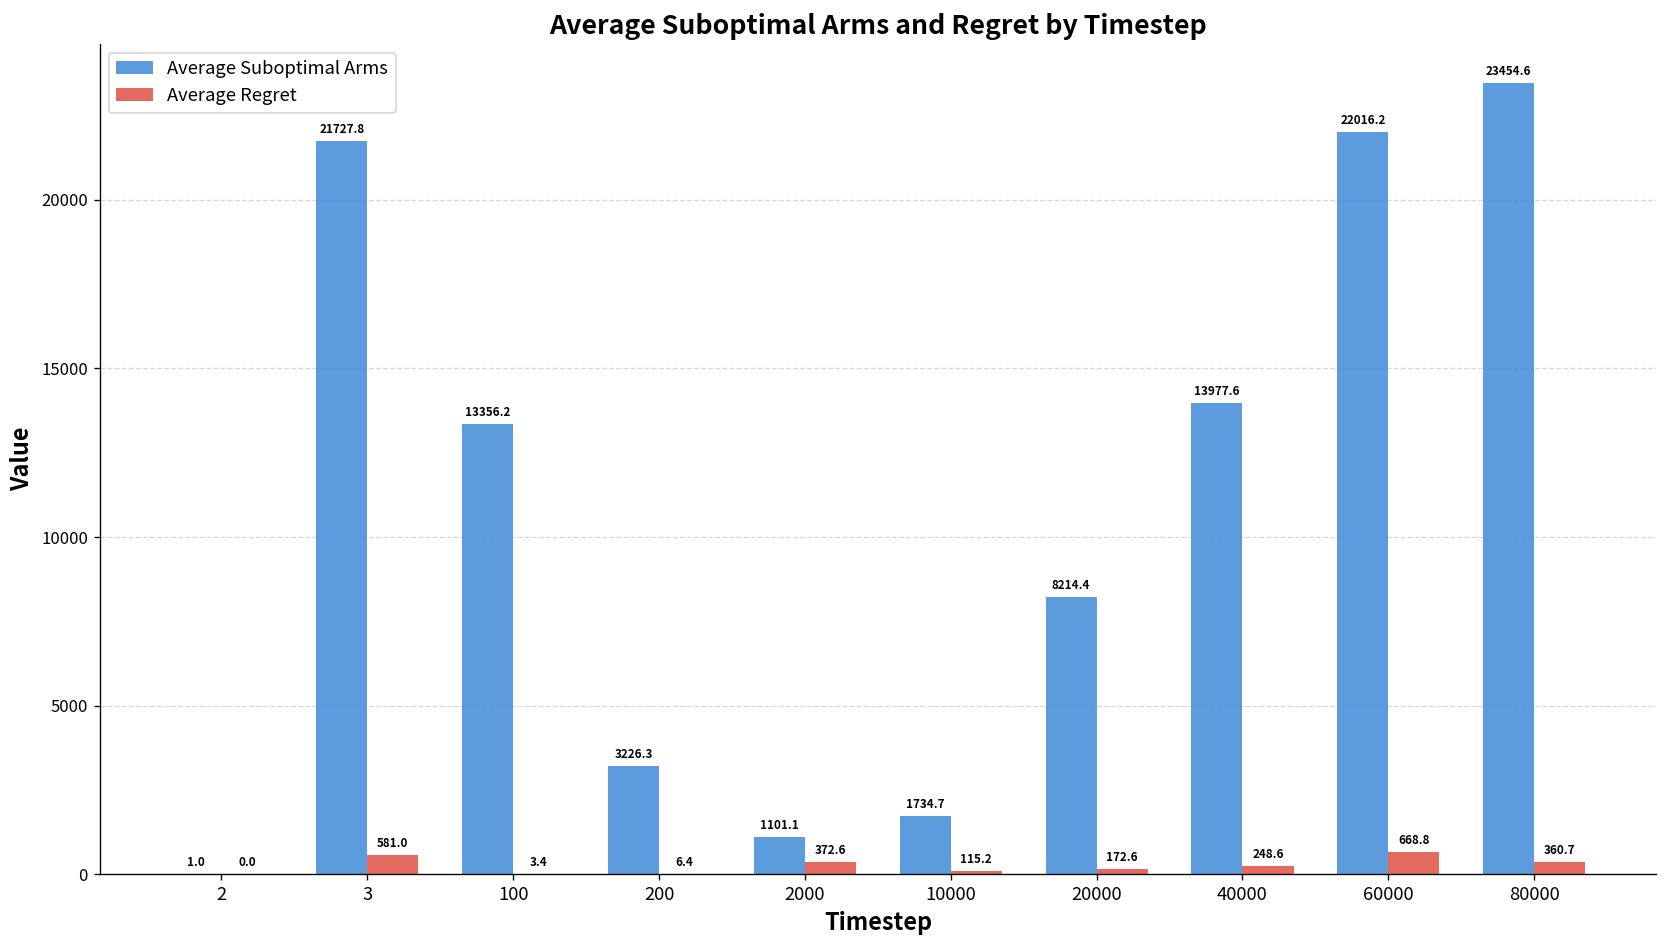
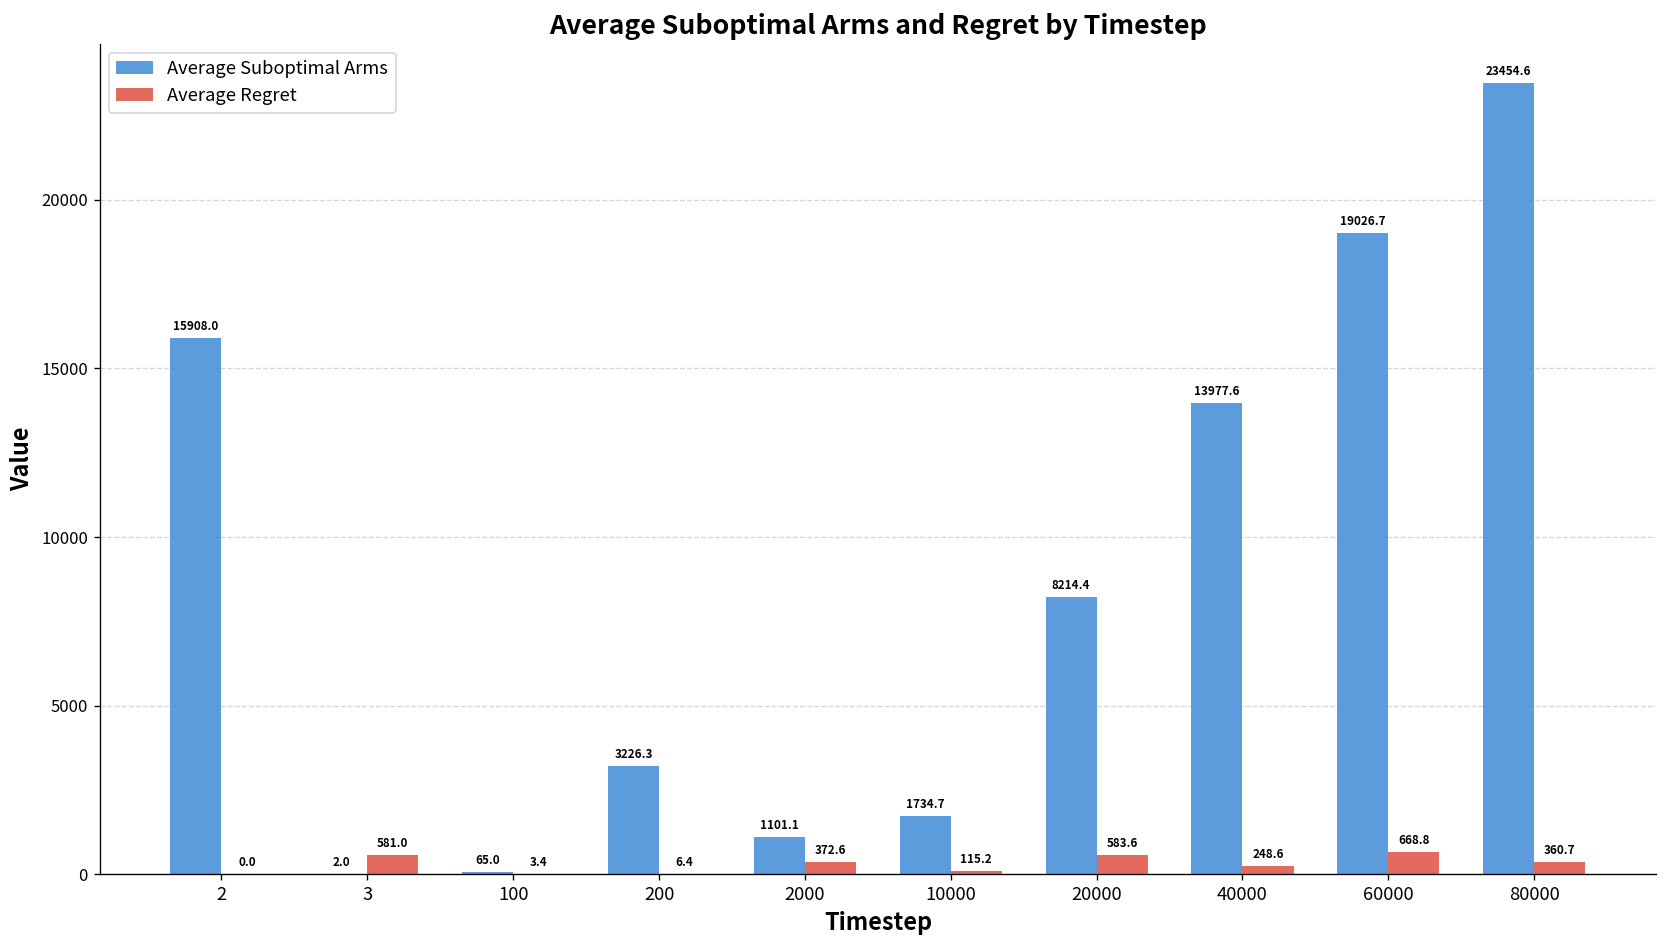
  {
    "Average Suboptimal Arms": {
-     "2": 1.0,
-     "3": 21727.8,
-     "100": 13356.2,
+     "2": 15908.0,
+     "3": 2.0,
+     "100": 65.0,
      "200": 3226.3,
      "2000": 1101.1,
      "10000": 1734.7,
      "20000": 8214.4,
      "40000": 13977.6,
-     "60000": 22016.2,
+     "60000": 19026.7,
      "80000": 23454.6
    },
    "Average Regret": {
      "2": 0.0,
      "3": 581.0,
      "100": 3.4,
      "200": 6.4,
      "2000": 372.6,
      "10000": 115.2,
-     "20000": 172.6,
+     "20000": 583.6,
      "40000": 248.6,
      "60000": 668.8,
      "80000": 360.7
    }
  }
